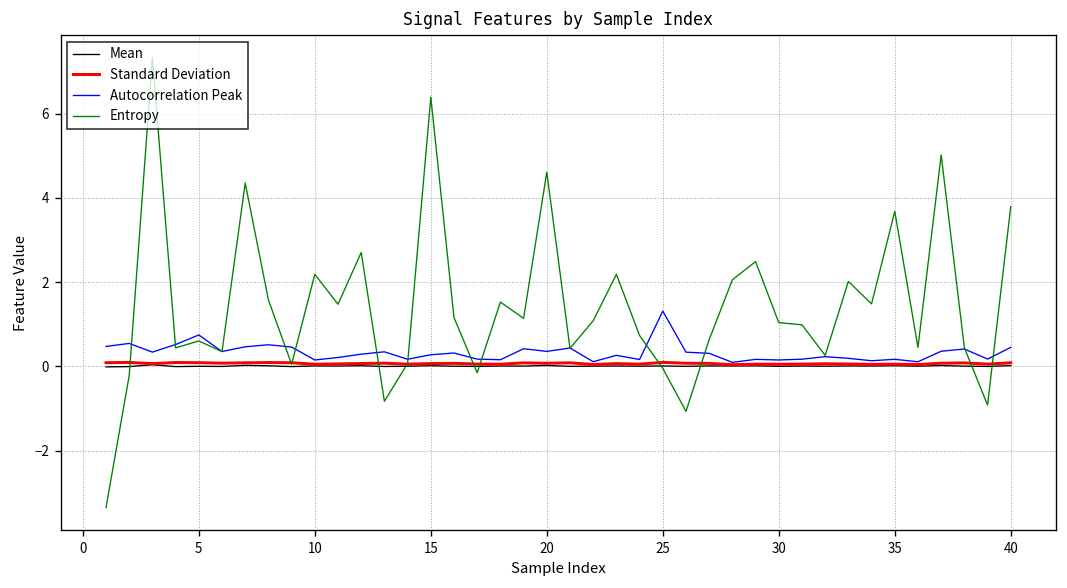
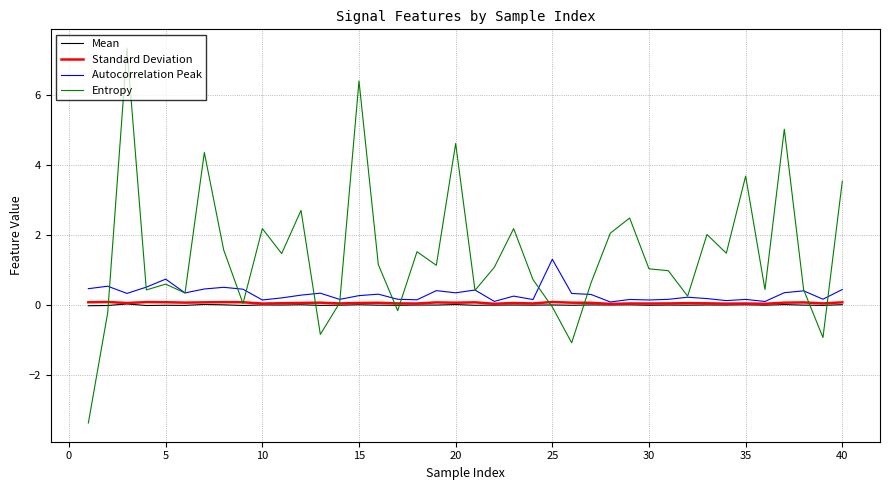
  {
    "Mean": {
      "5": 0.0
    },
    "Standard Deviation": {
      "5": 0.1,
      "25": 0.1
    },
    "Autocorrelation Peak": {
      "5": 0.7,
      "10": 0.1,
      "15": 0.3,
      "20": 0.4,
      "25": 1.3,
      "30": 0.1,
      "35": 0.2,
      "40": 0.4
    },
    "Entropy": {
      "5": 0.6,
      "10": 2.2,
      "15": 6.4,
      "20": 4.6,
      "30": 1.0,
      "35": 3.7,
-     "40": 3.8
+     "40": 3.5
    }
  }
